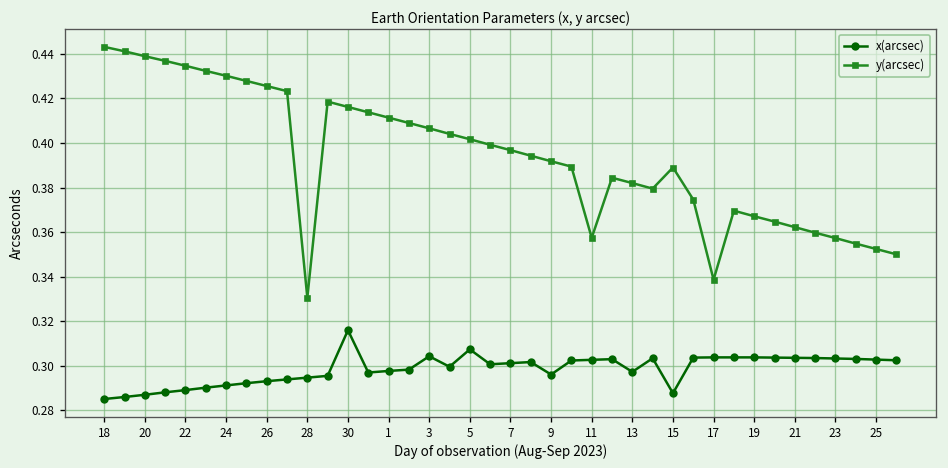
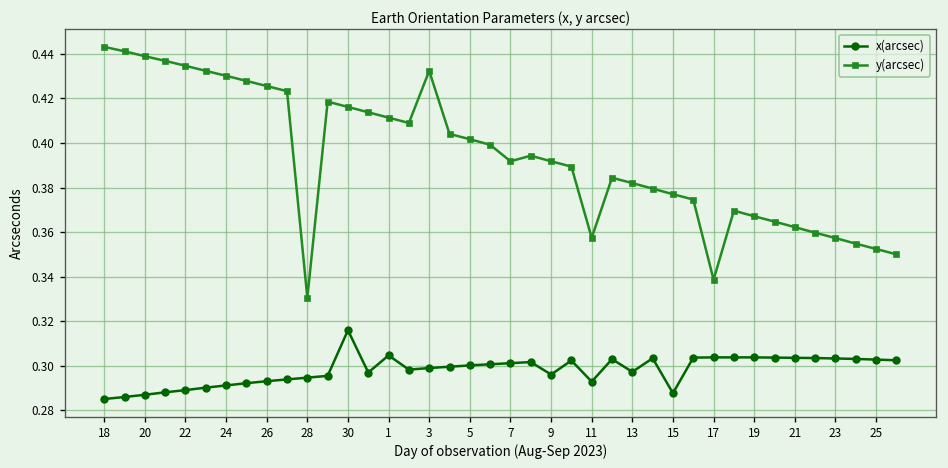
  {
    "x(arcsec)": {
      "28": 0.295,
      "30": 0.316,
-     "1": 0.298,
-     "3": 0.304,
-     "5": 0.307,
+     "1": 0.305,
+     "3": 0.299,
+     "5": 0.300,
      "7": 0.301,
      "9": 0.296,
-     "11": 0.303,
+     "11": 0.293,
      "13": 0.297,
      "15": 0.288,
      "17": 0.304
    },
    "y(arcsec)": {
      "28": 0.331,
      "30": 0.416,
      "1": 0.411,
-     "3": 0.407,
+     "3": 0.432,
      "5": 0.402,
-     "7": 0.397,
+     "7": 0.392,
      "9": 0.392,
      "11": 0.357,
      "13": 0.382,
-     "15": 0.389,
+     "15": 0.377,
      "17": 0.339
    }
  }
